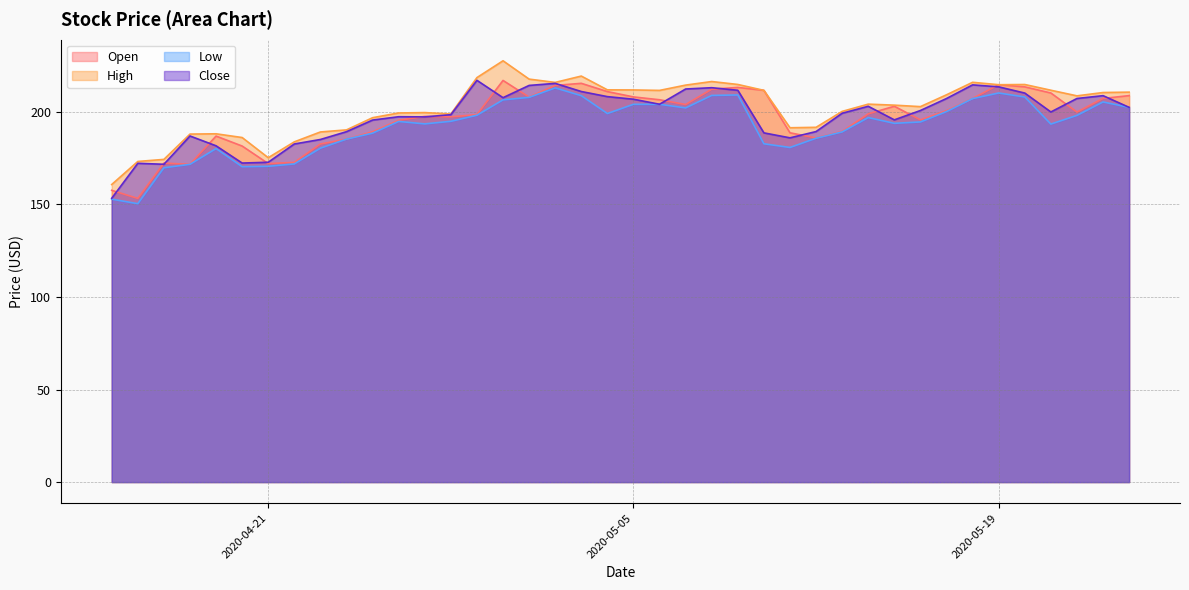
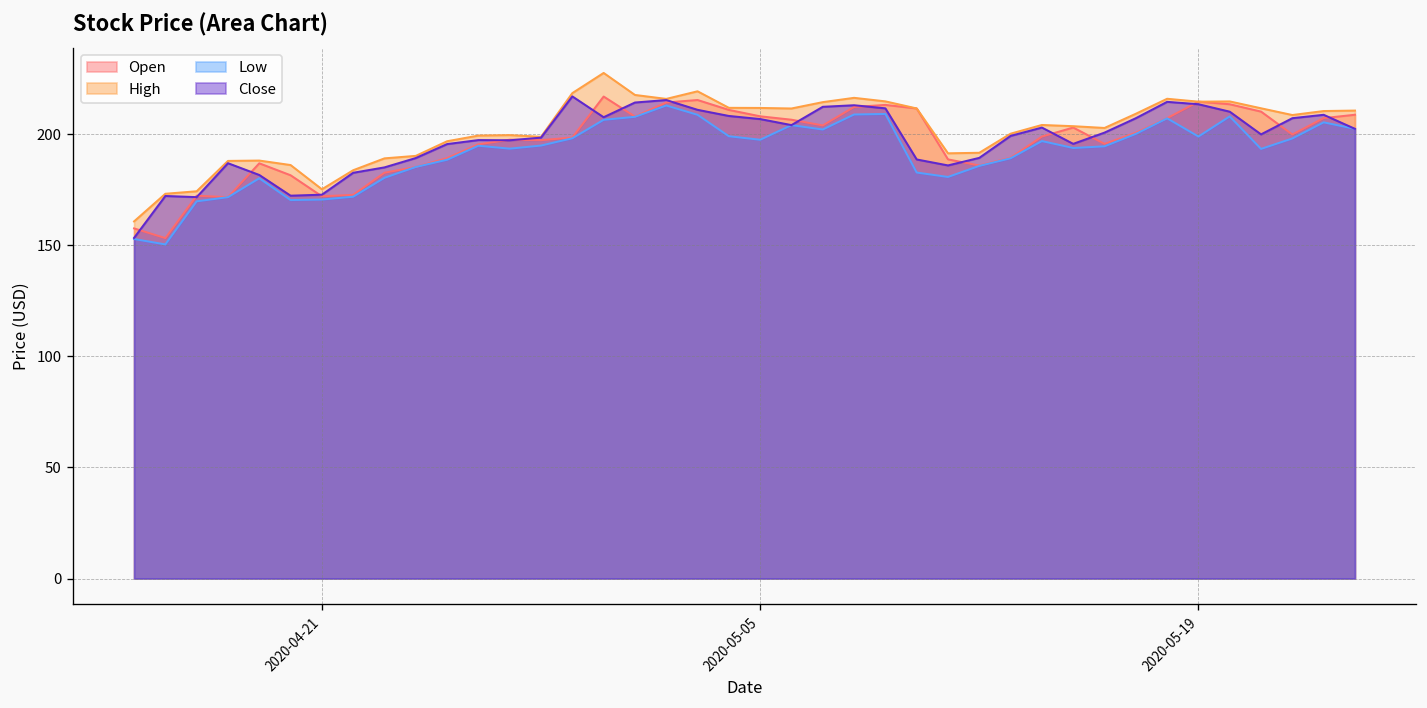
  {
    "Low": {
      "2020-04-21": 171,
-     "2020-05-05": 204,
-     "2020-05-19": 210
+     "2020-05-05": 197,
+     "2020-05-19": 199
    }
  }
